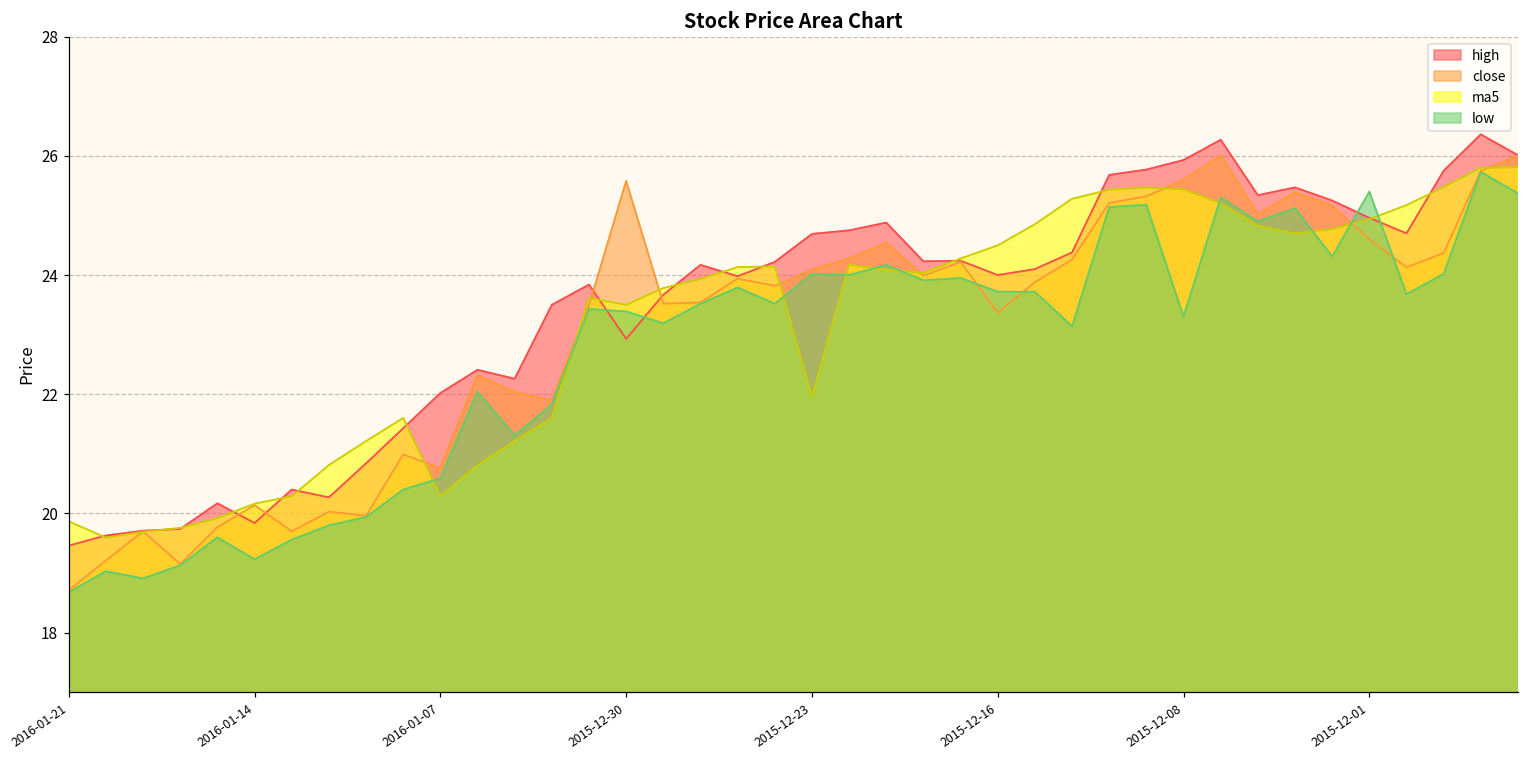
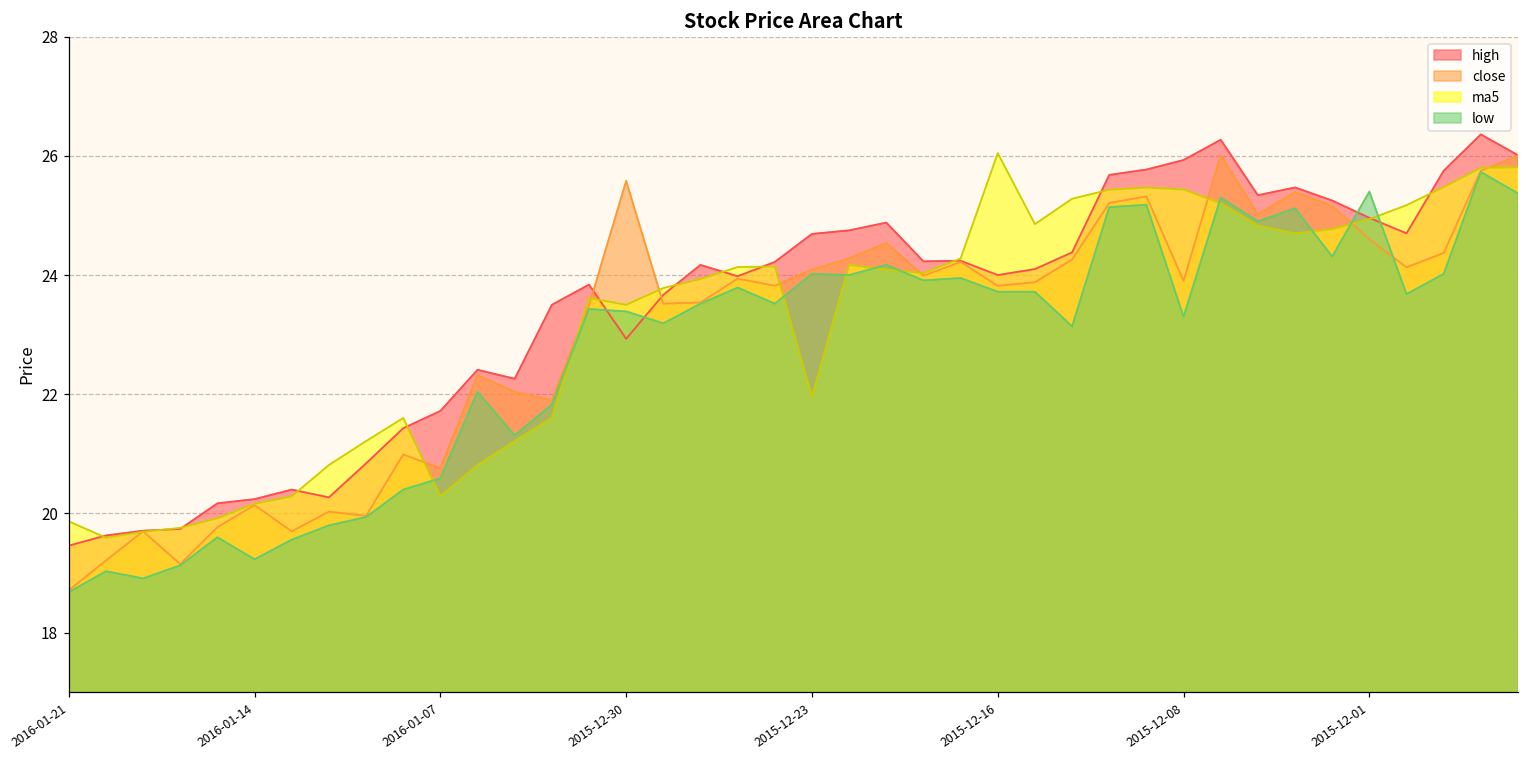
  {
    "high": {
      "2016-01-21": 19.5,
-     "2016-01-14": 19.8,
-     "2016-01-07": 22.0,
+     "2016-01-14": 20.2,
+     "2016-01-07": 21.7,
      "2015-12-30": 22.9,
      "2015-12-23": 24.7,
      "2015-12-16": 24.0,
      "2015-12-08": 25.9
    },
    "close": {
      "2016-01-07": 20.8,
      "2015-12-30": 25.6,
      "2015-12-23": 24.1,
-     "2015-12-16": 23.4,
-     "2015-12-08": 25.6,
+     "2015-12-16": 23.8,
+     "2015-12-08": 23.9,
      "2015-12-01": 24.6
    },
    "ma5": {
      "2016-01-21": 19.9,
      "2016-01-07": 20.3,
      "2015-12-30": 23.5,
      "2015-12-23": 22.0,
-     "2015-12-16": 24.5,
+     "2015-12-16": 26.0,
      "2015-12-08": 25.4
    },
    "low": {
      "2016-01-14": 19.2,
      "2016-01-07": 20.6,
      "2015-12-30": 23.4,
      "2015-12-23": 24.0,
      "2015-12-16": 23.7,
      "2015-12-08": 23.3,
      "2015-12-01": 25.4
    }
  }
